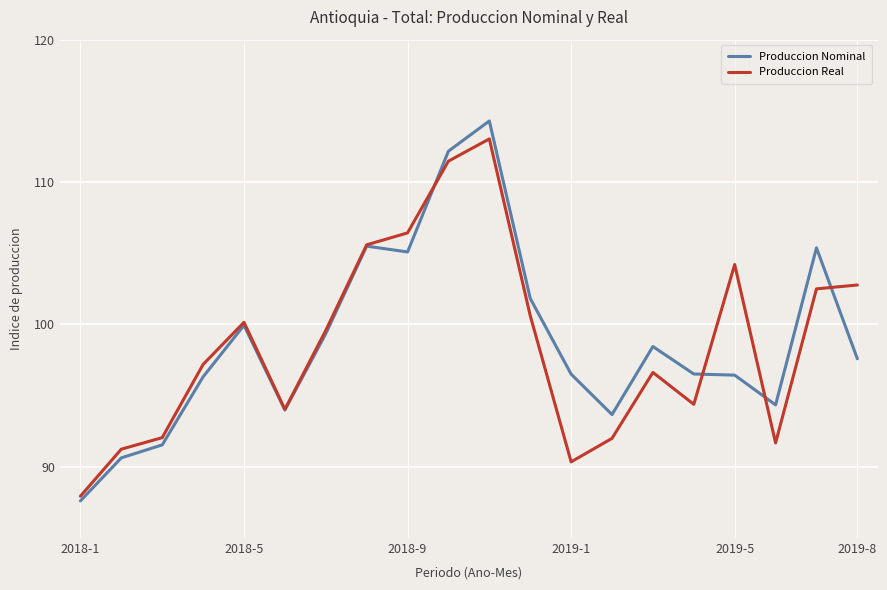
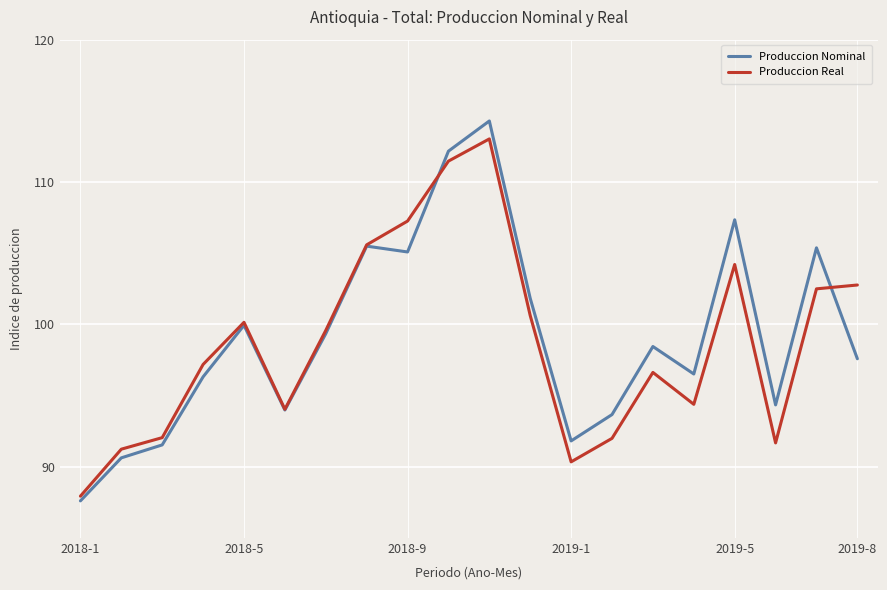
  {
    "Produccion Nominal": {
      "2018-1": 87.6,
      "2018-5": 99.9,
      "2018-9": 105.1,
-     "2019-1": 96.5,
-     "2019-5": 96.4,
+     "2019-1": 91.8,
+     "2019-5": 107.4,
      "2019-8": 97.6
    },
    "Produccion Real": {
      "2018-1": 87.9,
      "2018-5": 100.2,
-     "2018-9": 106.4,
+     "2018-9": 107.3,
      "2019-1": 90.4,
      "2019-5": 104.2,
      "2019-8": 102.8
    }
  }
